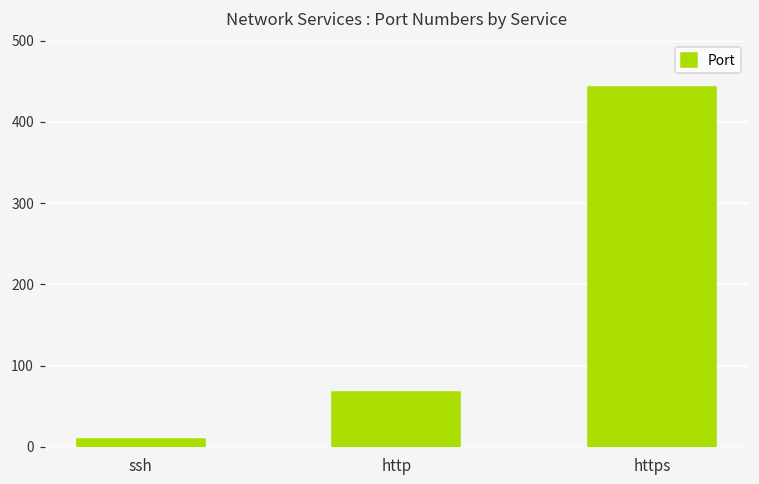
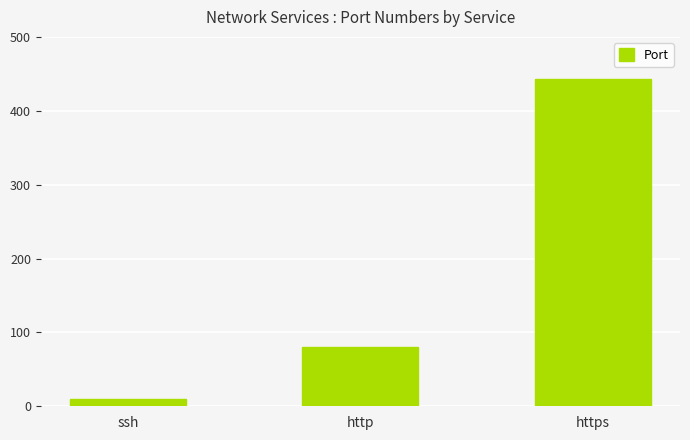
  {
    "ssh": 10,
-   "http": 70,
+   "http": 80,
    "https": 440
  }
